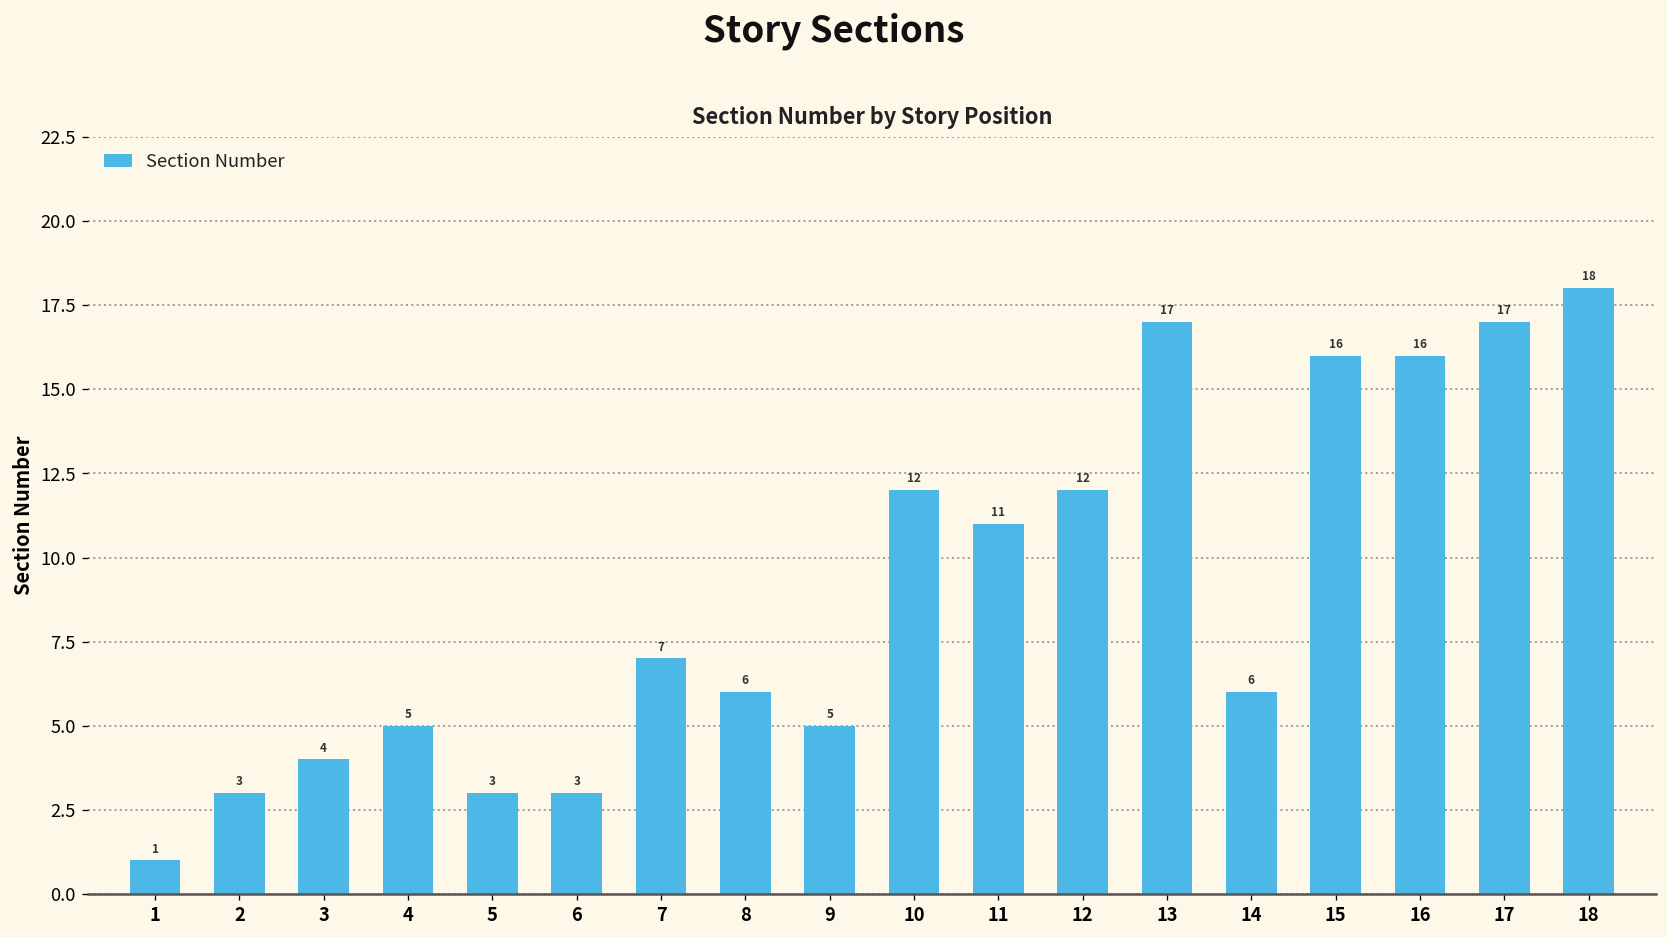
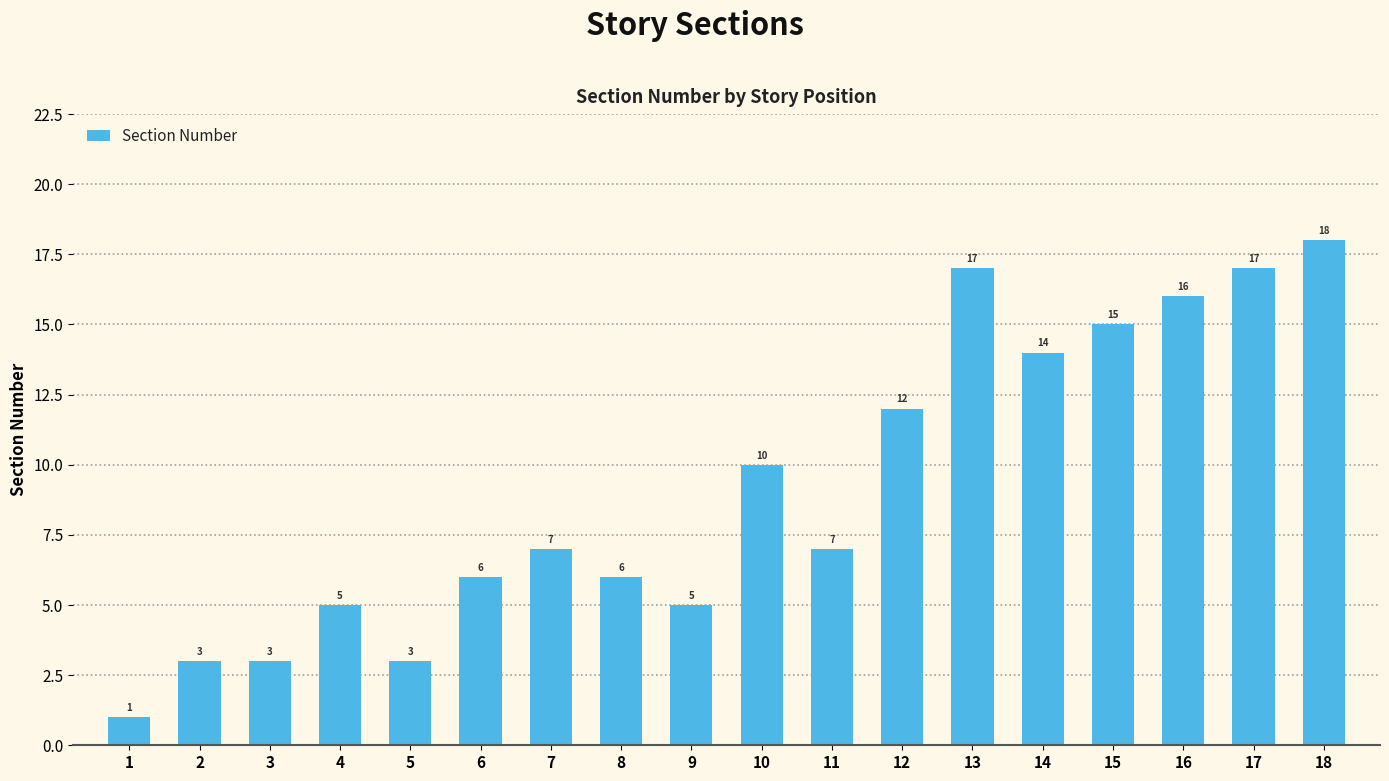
  {
    "1": 1,
    "2": 3,
-   "3": 4,
+   "3": 3,
    "4": 5,
    "5": 3,
-   "6": 3,
+   "6": 6,
    "7": 7,
    "8": 6,
    "9": 5,
-   "10": 12,
-   "11": 11,
+   "10": 10,
+   "11": 7,
    "12": 12,
    "13": 17,
-   "14": 6,
-   "15": 16,
+   "14": 14,
+   "15": 15,
    "16": 16,
    "17": 17,
    "18": 18
  }
